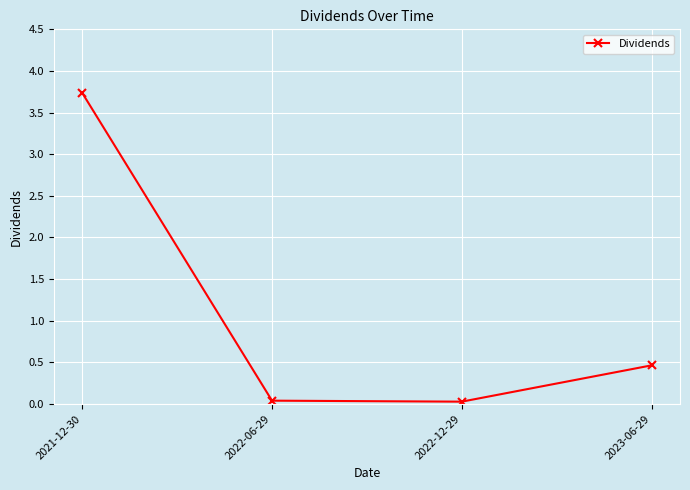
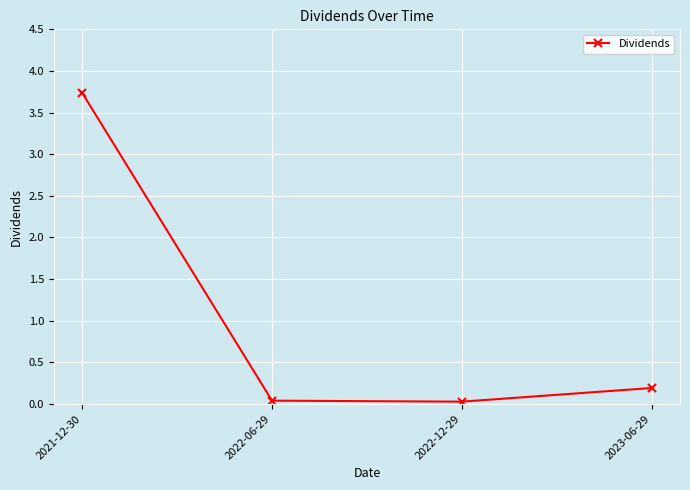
  {
    "2021-12-30": 3.7,
    "2022-06-29": 0.0,
    "2022-12-29": 0.0,
-   "2023-06-29": 0.5
+   "2023-06-29": 0.2
  }
